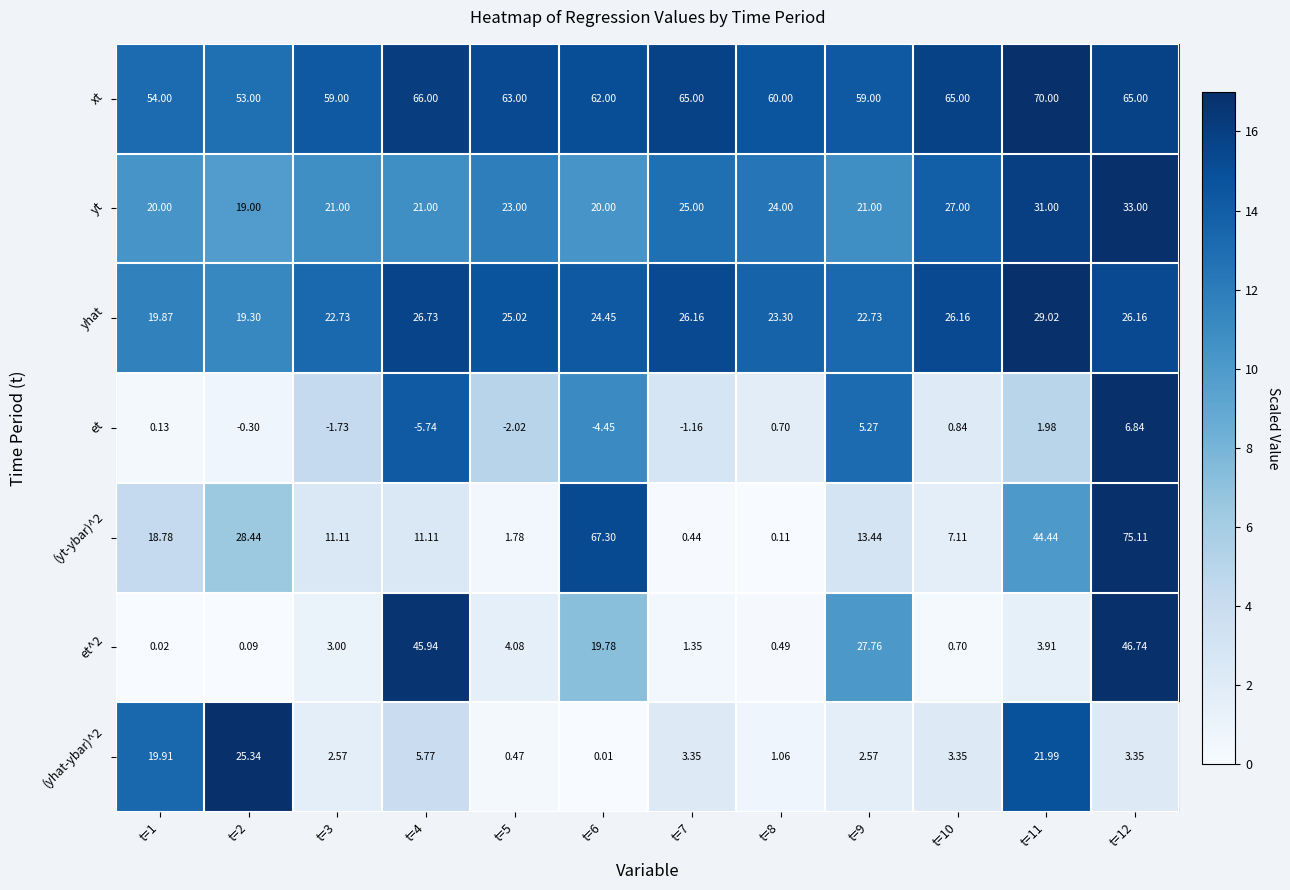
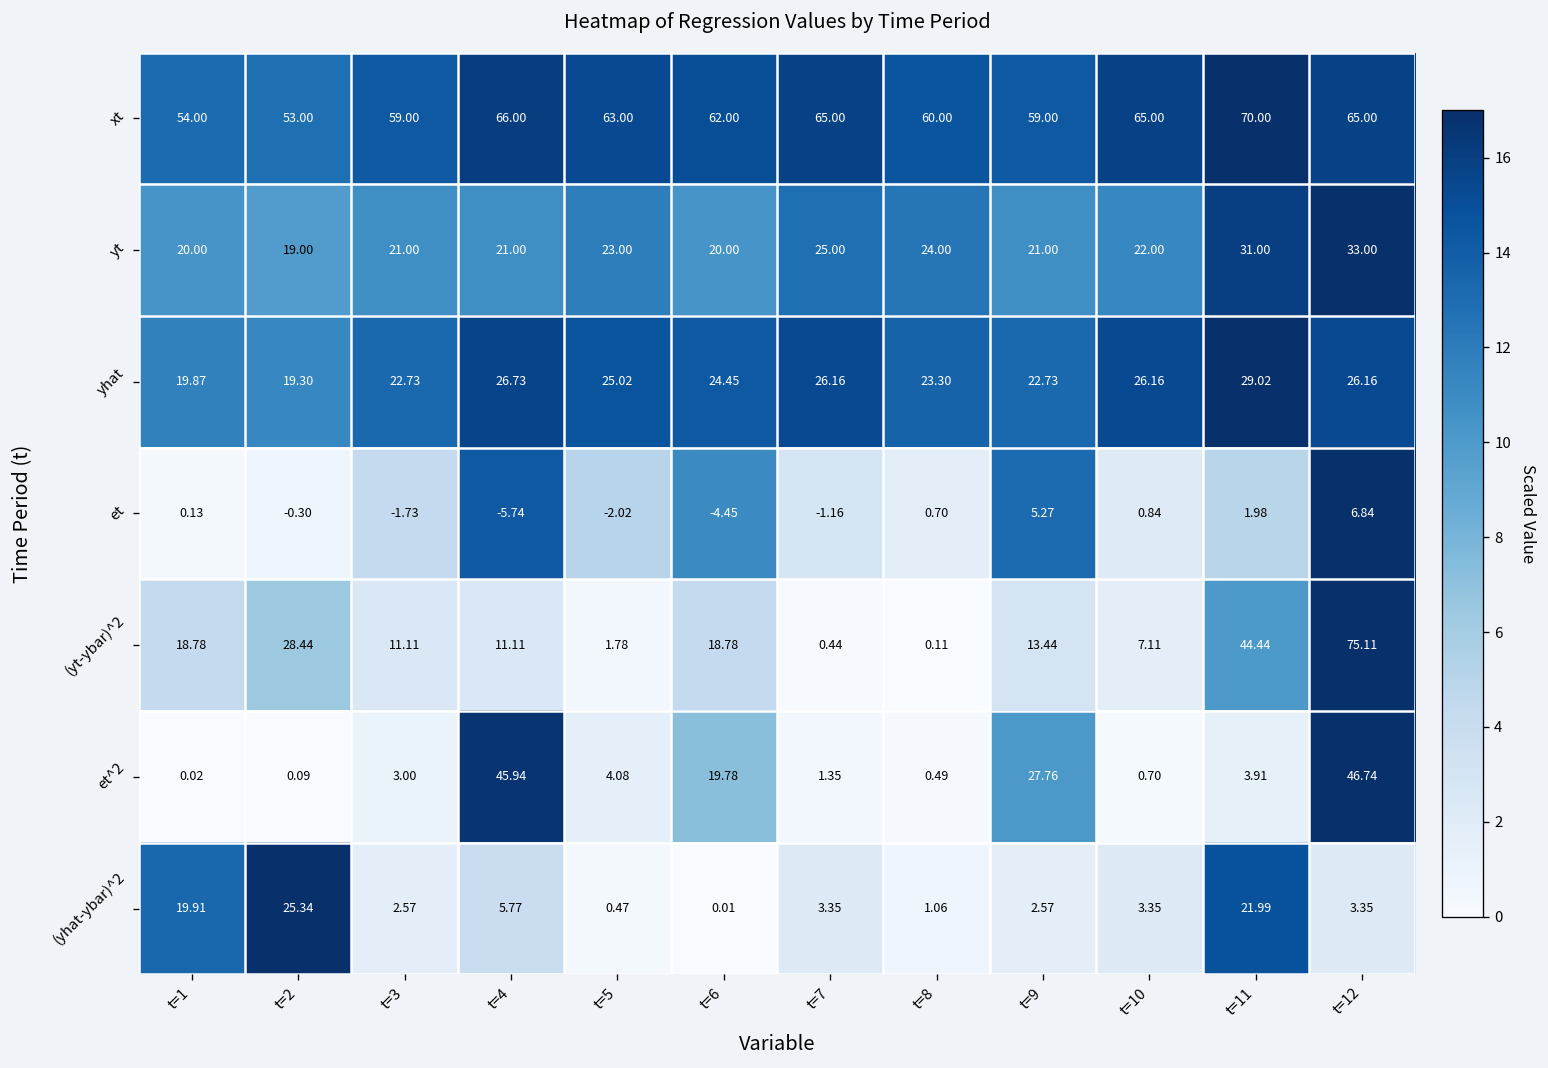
  {
    "xt": {
      "t=1": 54.00,
      "t=2": 53.00,
      "t=3": 59.00,
      "t=4": 66.00,
      "t=5": 63.00,
      "t=6": 62.00,
      "t=7": 65.00,
      "t=8": 60.00,
      "t=9": 59.00,
      "t=10": 65.00,
      "t=11": 70.00,
      "t=12": 65.00
    },
    "yt": {
      "t=1": 20.00,
      "t=2": 19.00,
      "t=3": 21.00,
      "t=4": 21.00,
      "t=5": 23.00,
      "t=6": 20.00,
      "t=7": 25.00,
      "t=8": 24.00,
      "t=9": 21.00,
-     "t=10": 27.00,
+     "t=10": 22.00,
      "t=11": 31.00,
      "t=12": 33.00
    },
    "yhat": {
      "t=1": 19.87,
      "t=2": 19.30,
      "t=3": 22.73,
      "t=4": 26.73,
      "t=5": 25.02,
      "t=6": 24.45,
      "t=7": 26.16,
      "t=8": 23.30,
      "t=9": 22.73,
      "t=10": 26.16,
      "t=11": 29.02,
      "t=12": 26.16
    },
    "et": {
      "t=1": 0.13,
      "t=2": -0.30,
      "t=3": -1.73,
      "t=4": -5.74,
      "t=5": -2.02,
      "t=6": -4.45,
      "t=7": -1.16,
      "t=8": 0.70,
      "t=9": 5.27,
      "t=10": 0.84,
      "t=11": 1.98,
      "t=12": 6.84
    },
    "(yt-ybar)^2": {
      "t=1": 18.78,
      "t=2": 28.44,
      "t=3": 11.11,
      "t=4": 11.11,
      "t=5": 1.78,
-     "t=6": 67.30,
+     "t=6": 18.78,
      "t=7": 0.44,
      "t=8": 0.11,
      "t=9": 13.44,
      "t=10": 7.11,
      "t=11": 44.44,
      "t=12": 75.11
    },
    "et^2": {
      "t=1": 0.02,
      "t=2": 0.09,
      "t=3": 3.00,
      "t=4": 45.94,
      "t=5": 4.08,
      "t=6": 19.78,
      "t=7": 1.35,
      "t=8": 0.49,
      "t=9": 27.76,
      "t=10": 0.70,
      "t=11": 3.91,
      "t=12": 46.74
    },
    "(yhat-ybar)^2": {
      "t=1": 19.91,
      "t=2": 25.34,
      "t=3": 2.57,
      "t=4": 5.77,
      "t=5": 0.47,
      "t=6": 0.01,
      "t=7": 3.35,
      "t=8": 1.06,
      "t=9": 2.57,
      "t=10": 3.35,
      "t=11": 21.99,
      "t=12": 3.35
    }
  }
